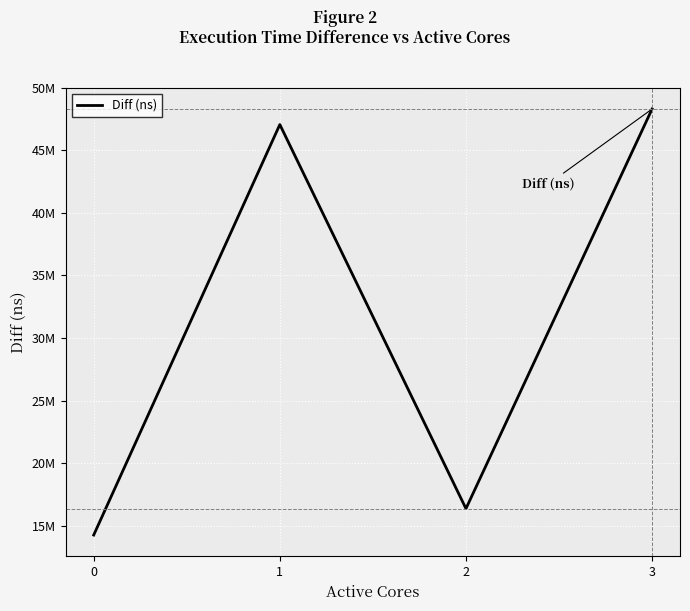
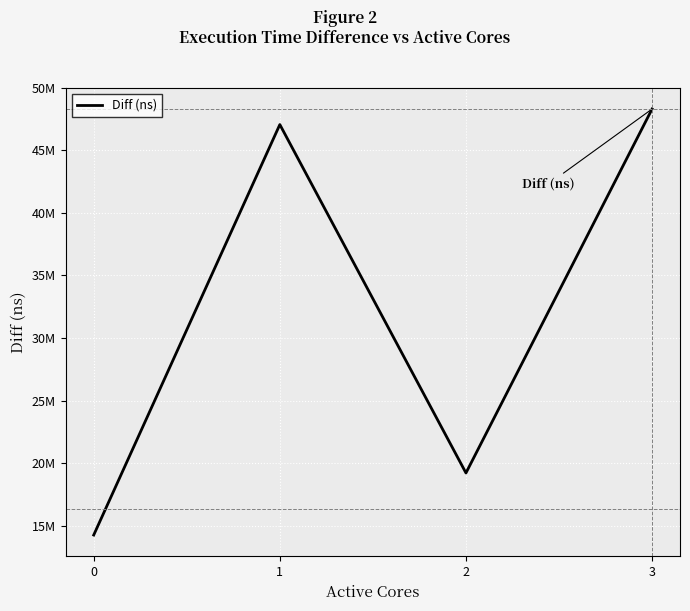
  {
    "0": 14200000,
    "1": 47100000,
-   "2": 16400000,
+   "2": 19200000,
    "3": 48300000
  }
